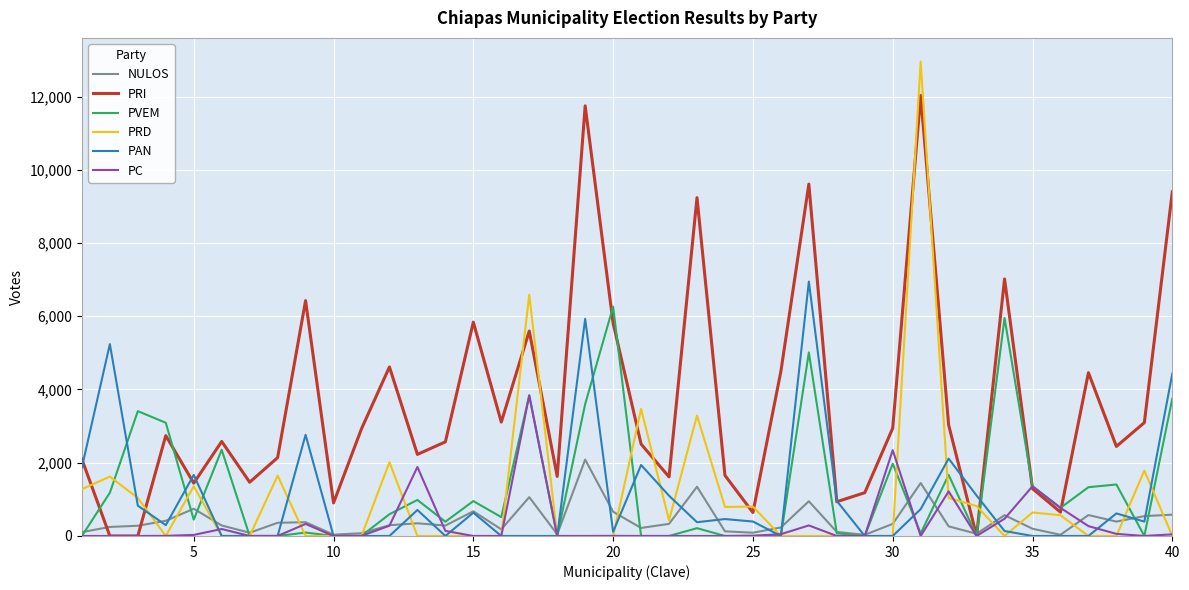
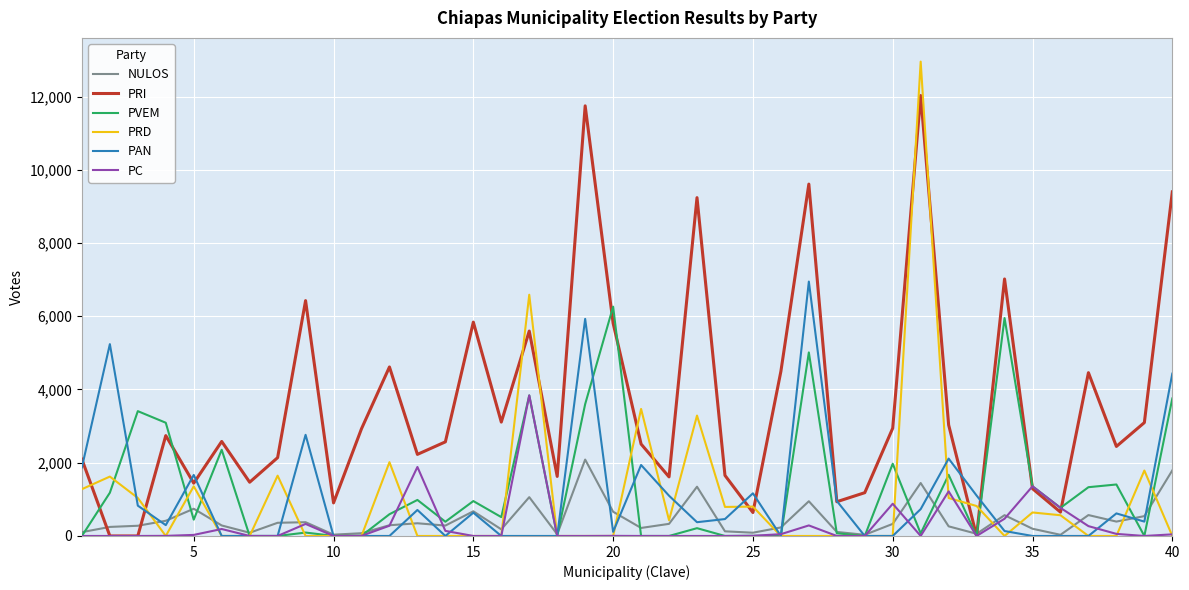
  {
    "NULOS": {
      "5": "700",
      "20": "700",
      "25": "100",
      "30": "300",
      "35": "200",
-     "40": "600"
+     "40": "1,800"
    },
    "PRI": {
      "5": "1,400",
      "10": "900",
      "15": "5,800",
      "20": "5,800",
      "25": "600",
      "30": "2,900",
      "40": "9,400"
    },
    "PVEM": {
      "5": "400",
      "15": "1,000",
      "20": "6,300",
      "30": "2,000",
      "40": "3,800"
    },
    "PRD": {
      "5": "1,400",
      "25": "800",
      "35": "600"
    },
    "PAN": {
      "5": "1,700",
      "20": "100",
-     "25": "400",
+     "25": "1,200",
      "35": "0",
      "40": "4,400"
    },
    "PC": {
      "5": "0",
-     "30": "2,300"
+     "30": "900"
    }
  }
